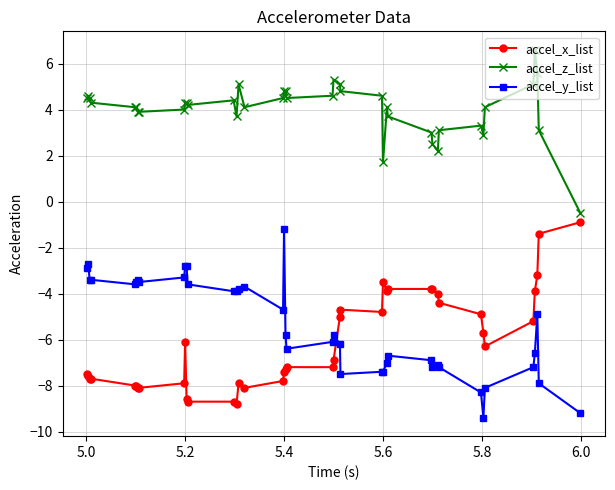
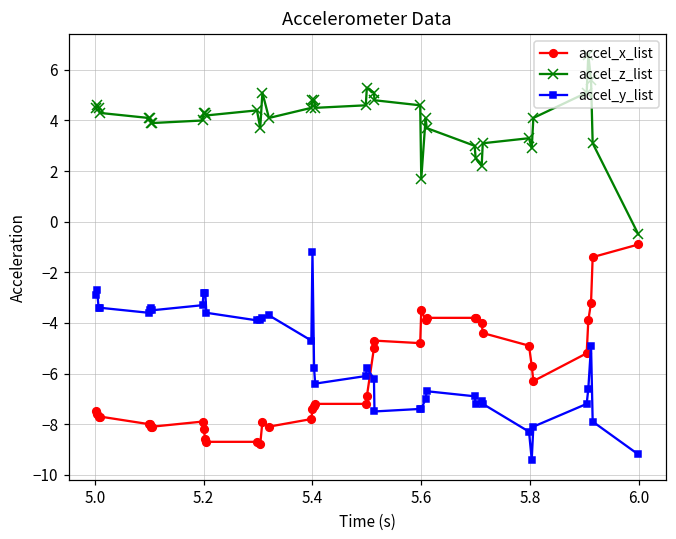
  {
    "accel_x_list": {
-     "5.2": -6.1,
+     "5.2": -8.2,
      "5.4": -7.4,
      "5.6": -3.5
    },
    "accel_z_list": {
      "5.2": 4.3,
      "5.4": 4.8,
      "5.6": 1.7
    },
    "accel_y_list": {
      "5.2": -2.8,
      "5.4": -1.2,
      "5.6": -7.4
    }
  }
